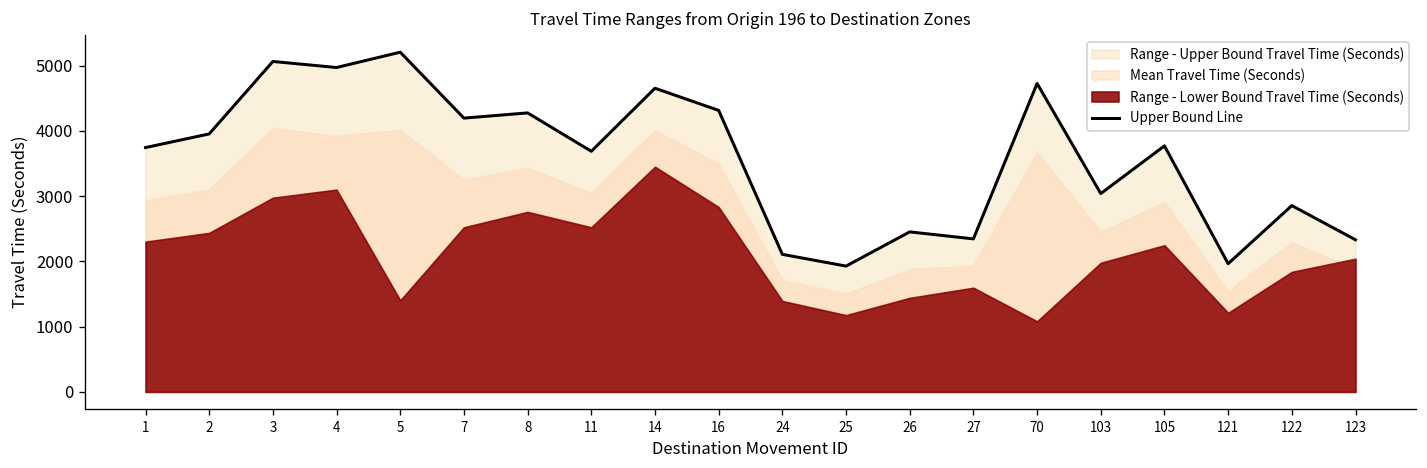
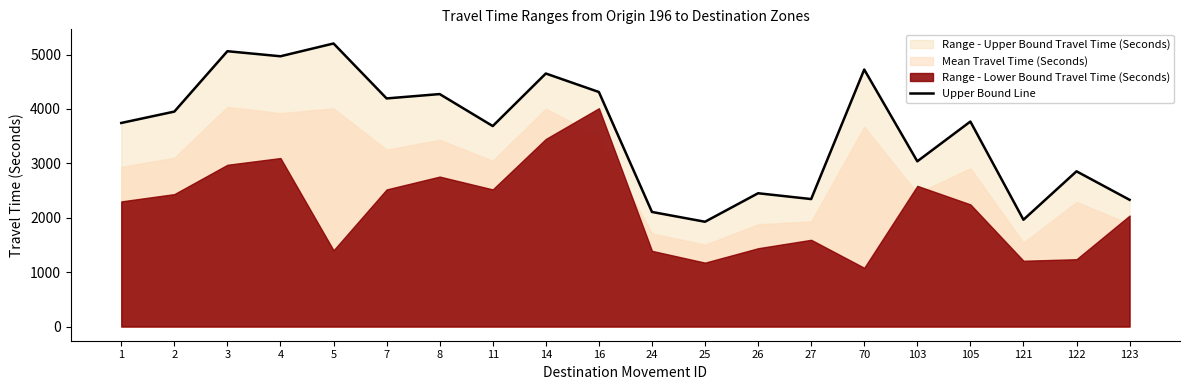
  {
    "Range - Lower Bound Travel Time (Seconds)": {
      "1": 2300,
      "2": 2400,
      "3": 3000,
      "4": 3100,
      "5": 1400,
      "7": 2500,
      "8": 2800,
      "11": 2500,
      "14": 3400,
-     "16": 2800,
+     "16": 4000,
      "24": 1400,
      "25": 1200,
      "26": 1400,
      "27": 1600,
      "70": 1100,
-     "103": 2000,
+     "103": 2600,
      "105": 2200,
      "121": 1200,
-     "122": 1800,
+     "122": 1200,
      "123": 2000
    }
  }
